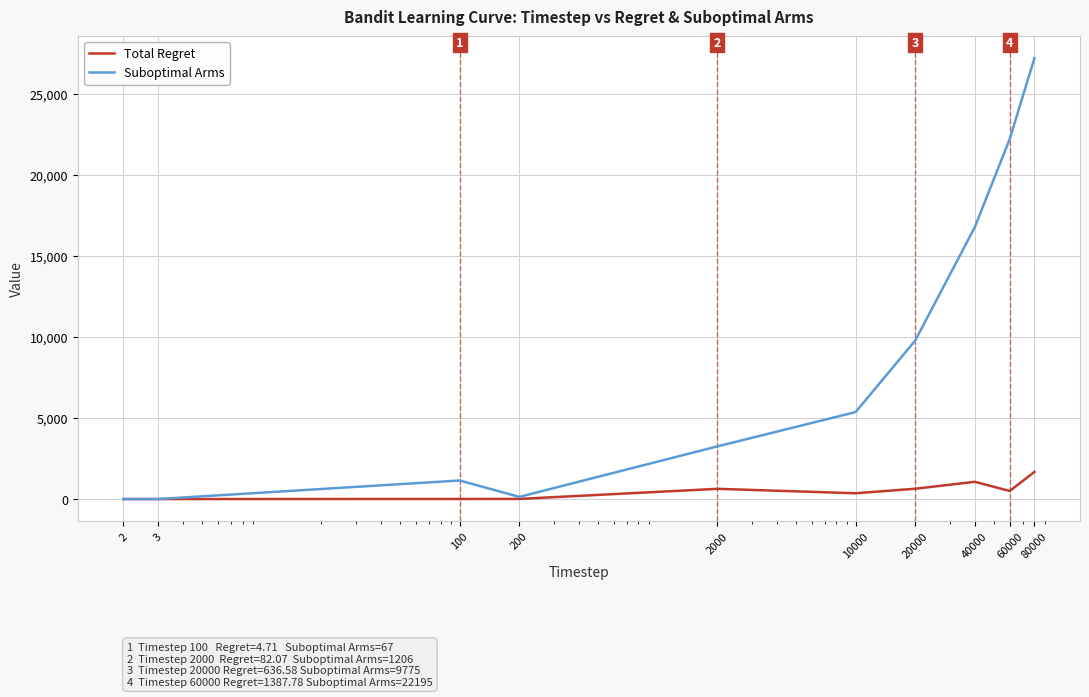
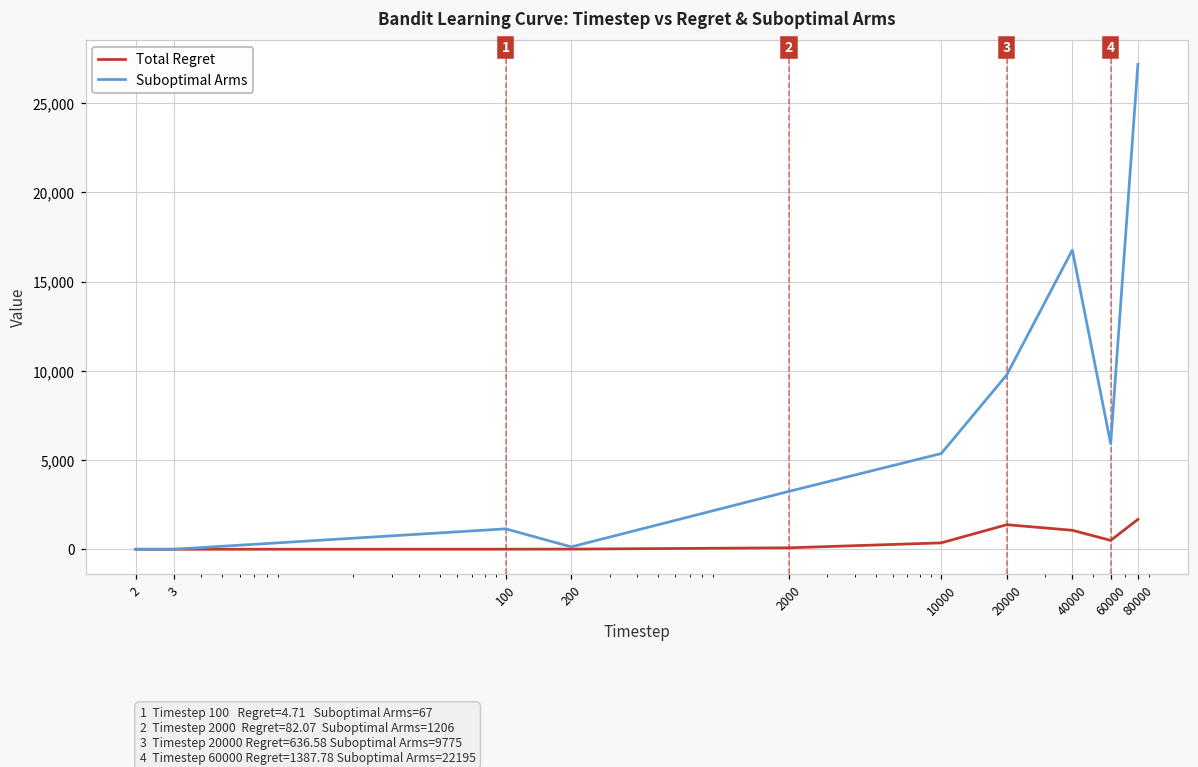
  {
    "Total Regret": {
      "100": "0",
-     "2000": "600",
+     "2000": "100",
      "10000": "400",
-     "20000": "600",
+     "20000": "1,400",
      "40000": "1,100",
      "60000": "500",
      "80000": "1,700"
    },
    "Suboptimal Arms": {
      "100": "1,100",
      "2000": "3,200",
      "10000": "5,400",
      "20000": "9,800",
      "40000": "16,800",
-     "60000": "22,200"
+     "60000": "5,900"
    }
  }
